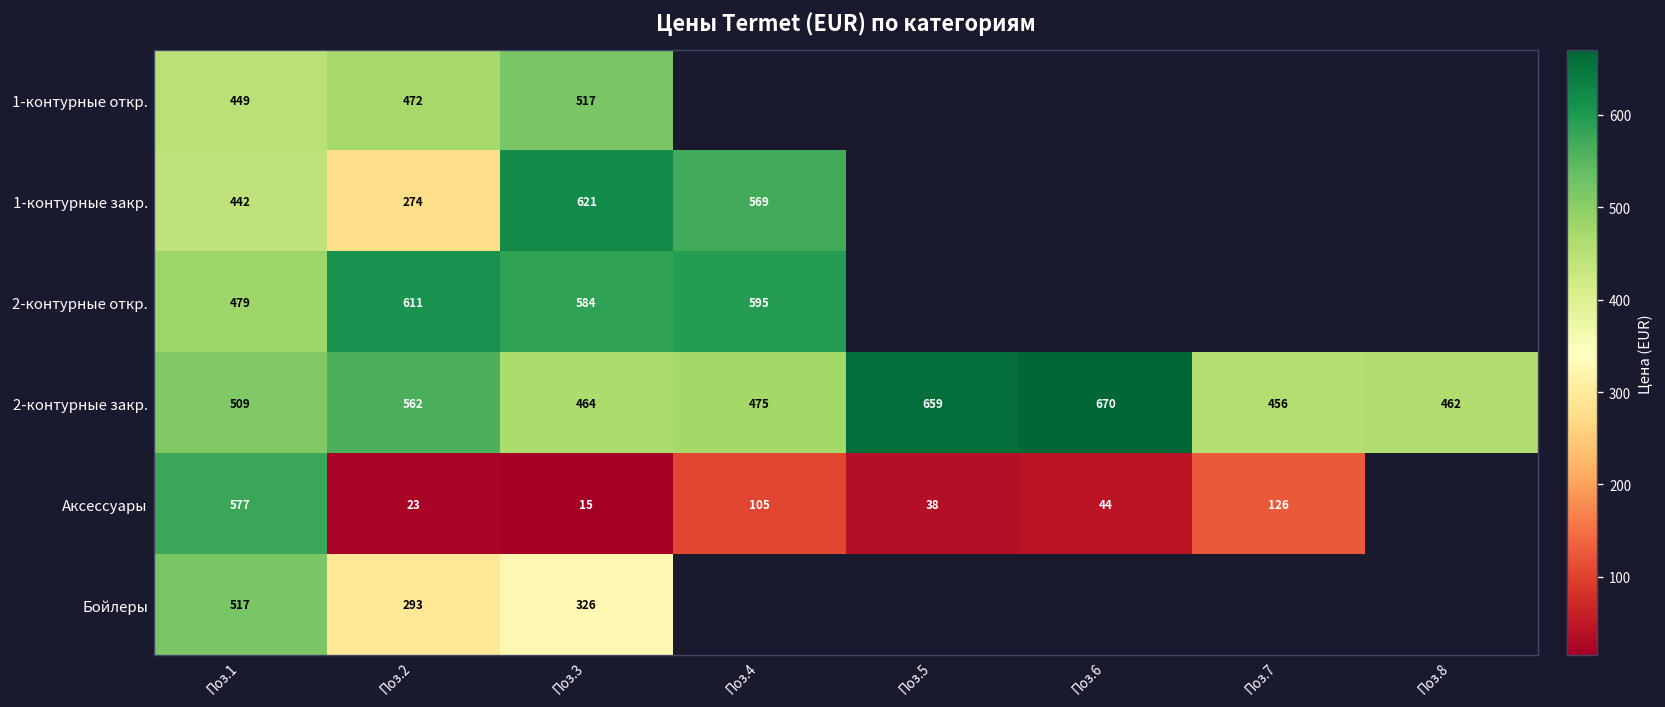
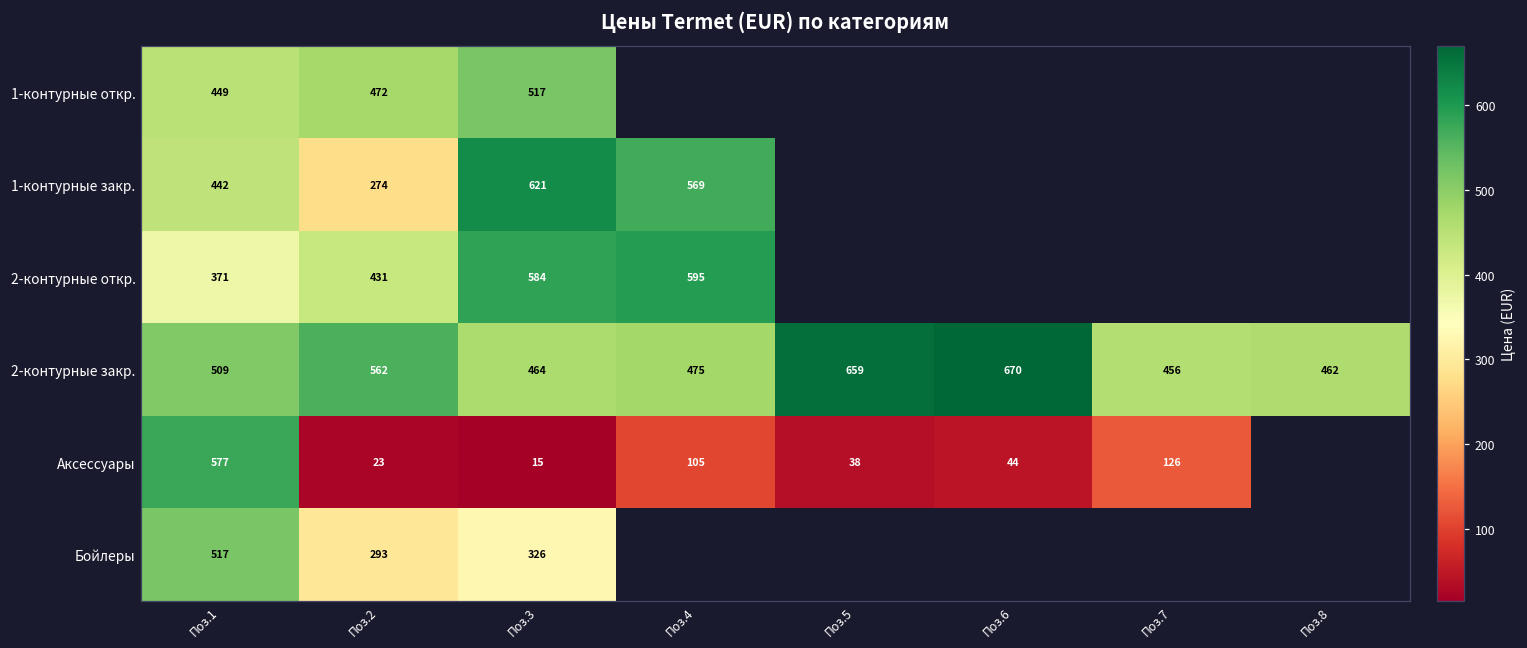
  {
    "1-контурные откр.": {
      "Поз.1": 449,
      "Поз.2": 472,
      "Поз.3": 517
    },
    "1-контурные закр.": {
      "Поз.1": 442,
      "Поз.2": 274,
      "Поз.3": 621,
      "Поз.4": 569
    },
    "2-контурные откр.": {
-     "Поз.1": 479,
-     "Поз.2": 611,
+     "Поз.1": 371,
+     "Поз.2": 431,
      "Поз.3": 584,
      "Поз.4": 595
    },
    "2-контурные закр.": {
      "Поз.1": 509,
      "Поз.2": 562,
      "Поз.3": 464,
      "Поз.4": 475,
      "Поз.5": 659,
      "Поз.6": 670,
      "Поз.7": 456,
      "Поз.8": 462
    },
    "Аксессуары": {
      "Поз.1": 577,
      "Поз.2": 23,
      "Поз.3": 15,
      "Поз.4": 105,
      "Поз.5": 38,
      "Поз.6": 44,
      "Поз.7": 126
    },
    "Бойлеры": {
      "Поз.1": 517,
      "Поз.2": 293,
      "Поз.3": 326
    }
  }
